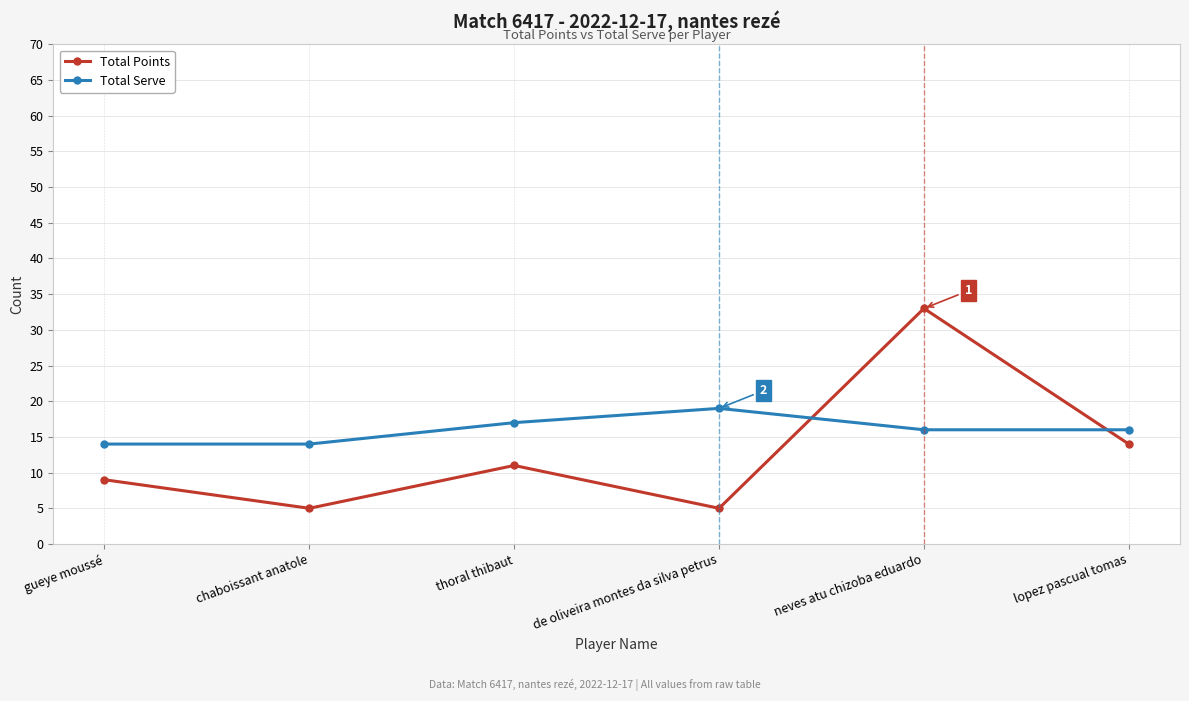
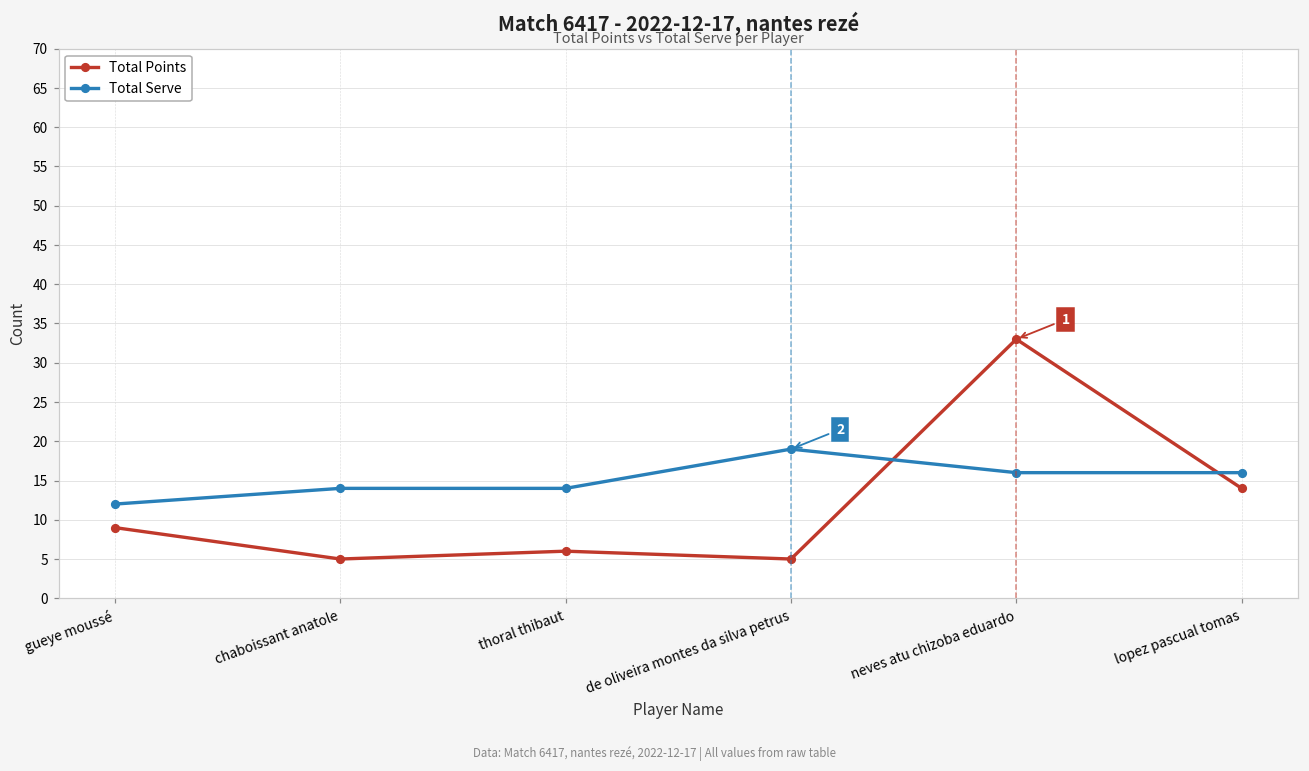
  {
    "Total Points": {
      "gueye moussé": 9,
      "chaboissant anatole": 5,
-     "thoral thibaut": 11,
+     "thoral thibaut": 6,
      "de oliveira montes da silva petrus": 5,
      "neves atu chizoba eduardo": 33,
      "lopez pascual tomas": 14
    },
    "Total Serve": {
-     "gueye moussé": 14,
+     "gueye moussé": 12,
      "chaboissant anatole": 14,
-     "thoral thibaut": 17,
+     "thoral thibaut": 14,
      "de oliveira montes da silva petrus": 19,
      "neves atu chizoba eduardo": 16,
      "lopez pascual tomas": 16
    }
  }
